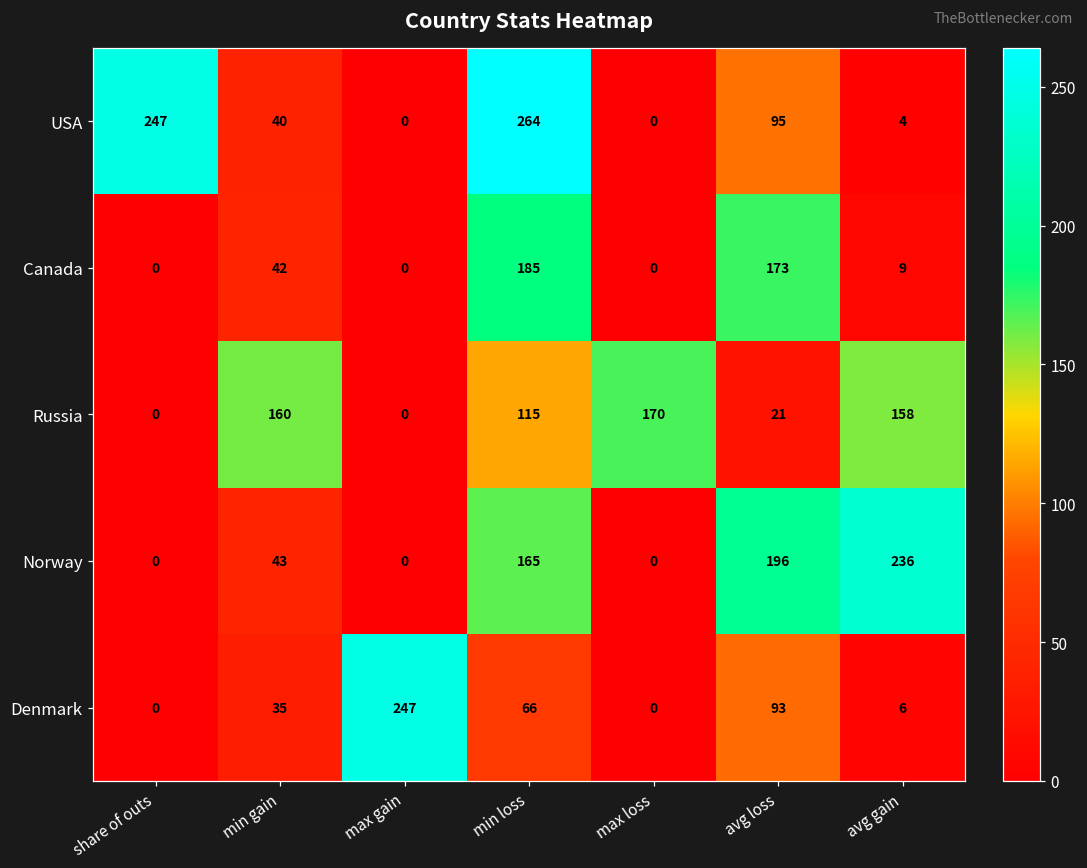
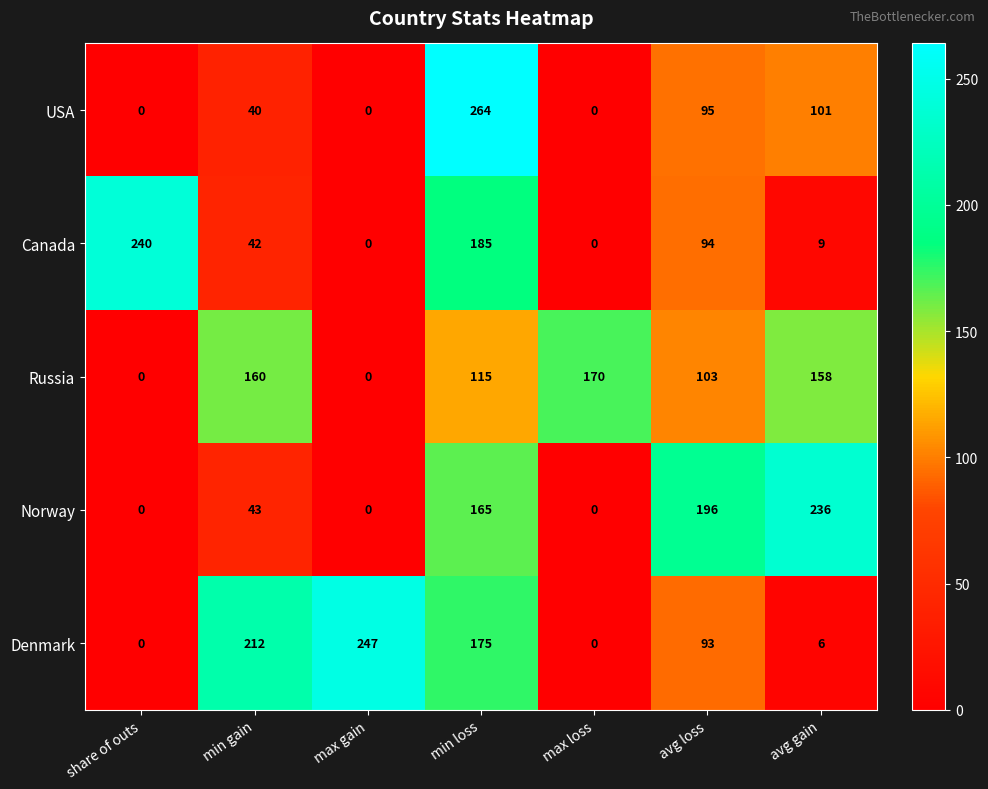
  {
    "USA": {
-     "share of outs": 247,
+     "share of outs": 0,
      "min gain": 40,
      "max gain": 0,
      "min loss": 264,
      "max loss": 0,
      "avg loss": 95,
-     "avg gain": 4
+     "avg gain": 101
    },
    "Canada": {
-     "share of outs": 0,
+     "share of outs": 240,
      "min gain": 42,
      "max gain": 0,
      "min loss": 185,
      "max loss": 0,
-     "avg loss": 173,
+     "avg loss": 94,
      "avg gain": 9
    },
    "Russia": {
      "share of outs": 0,
      "min gain": 160,
      "max gain": 0,
      "min loss": 115,
      "max loss": 170,
-     "avg loss": 21,
+     "avg loss": 103,
      "avg gain": 158
    },
    "Norway": {
      "share of outs": 0,
      "min gain": 43,
      "max gain": 0,
      "min loss": 165,
      "max loss": 0,
      "avg loss": 196,
      "avg gain": 236
    },
    "Denmark": {
      "share of outs": 0,
-     "min gain": 35,
+     "min gain": 212,
      "max gain": 247,
-     "min loss": 66,
+     "min loss": 175,
      "max loss": 0,
      "avg loss": 93,
      "avg gain": 6
    }
  }
